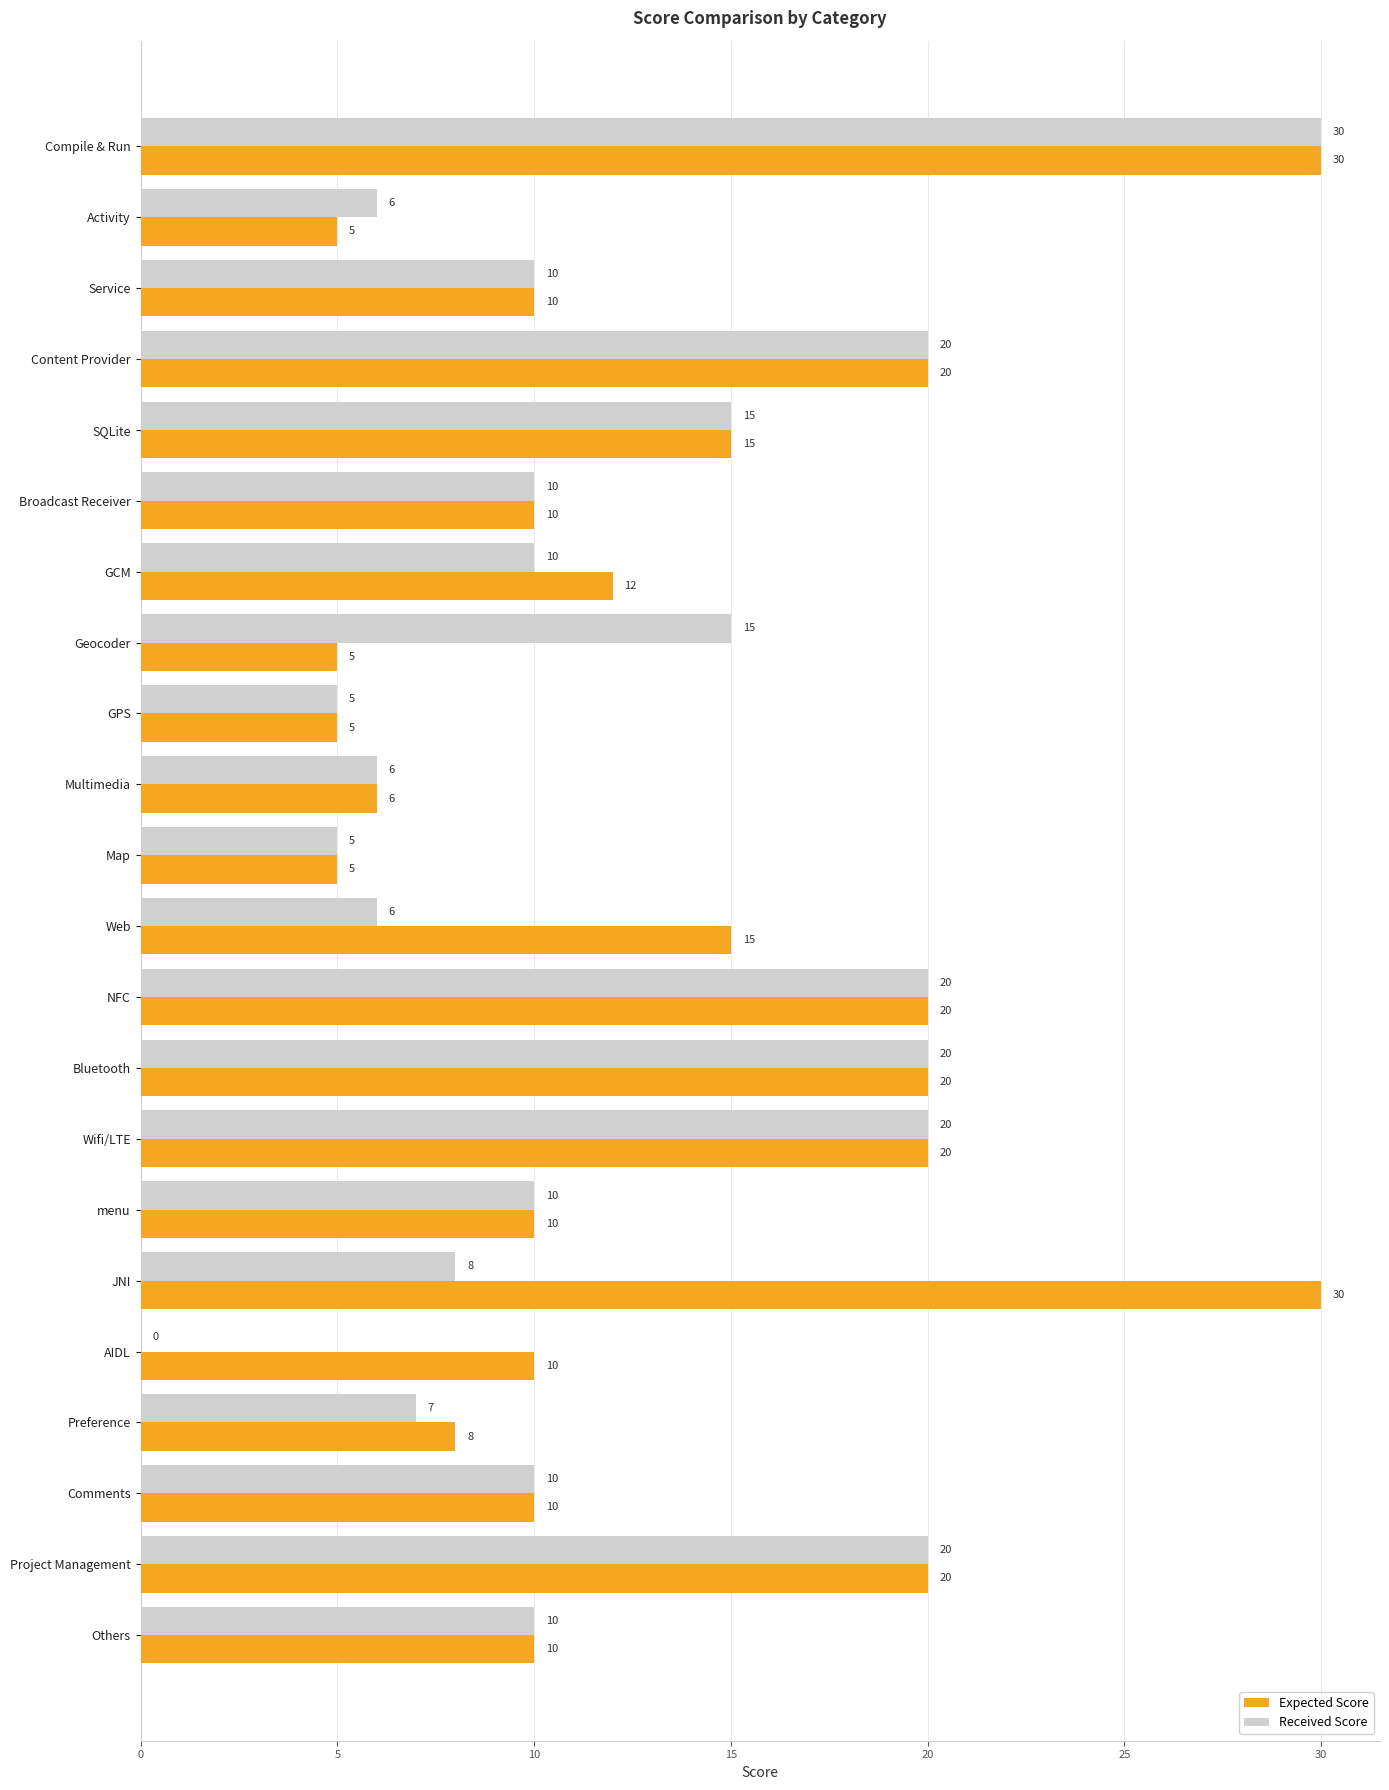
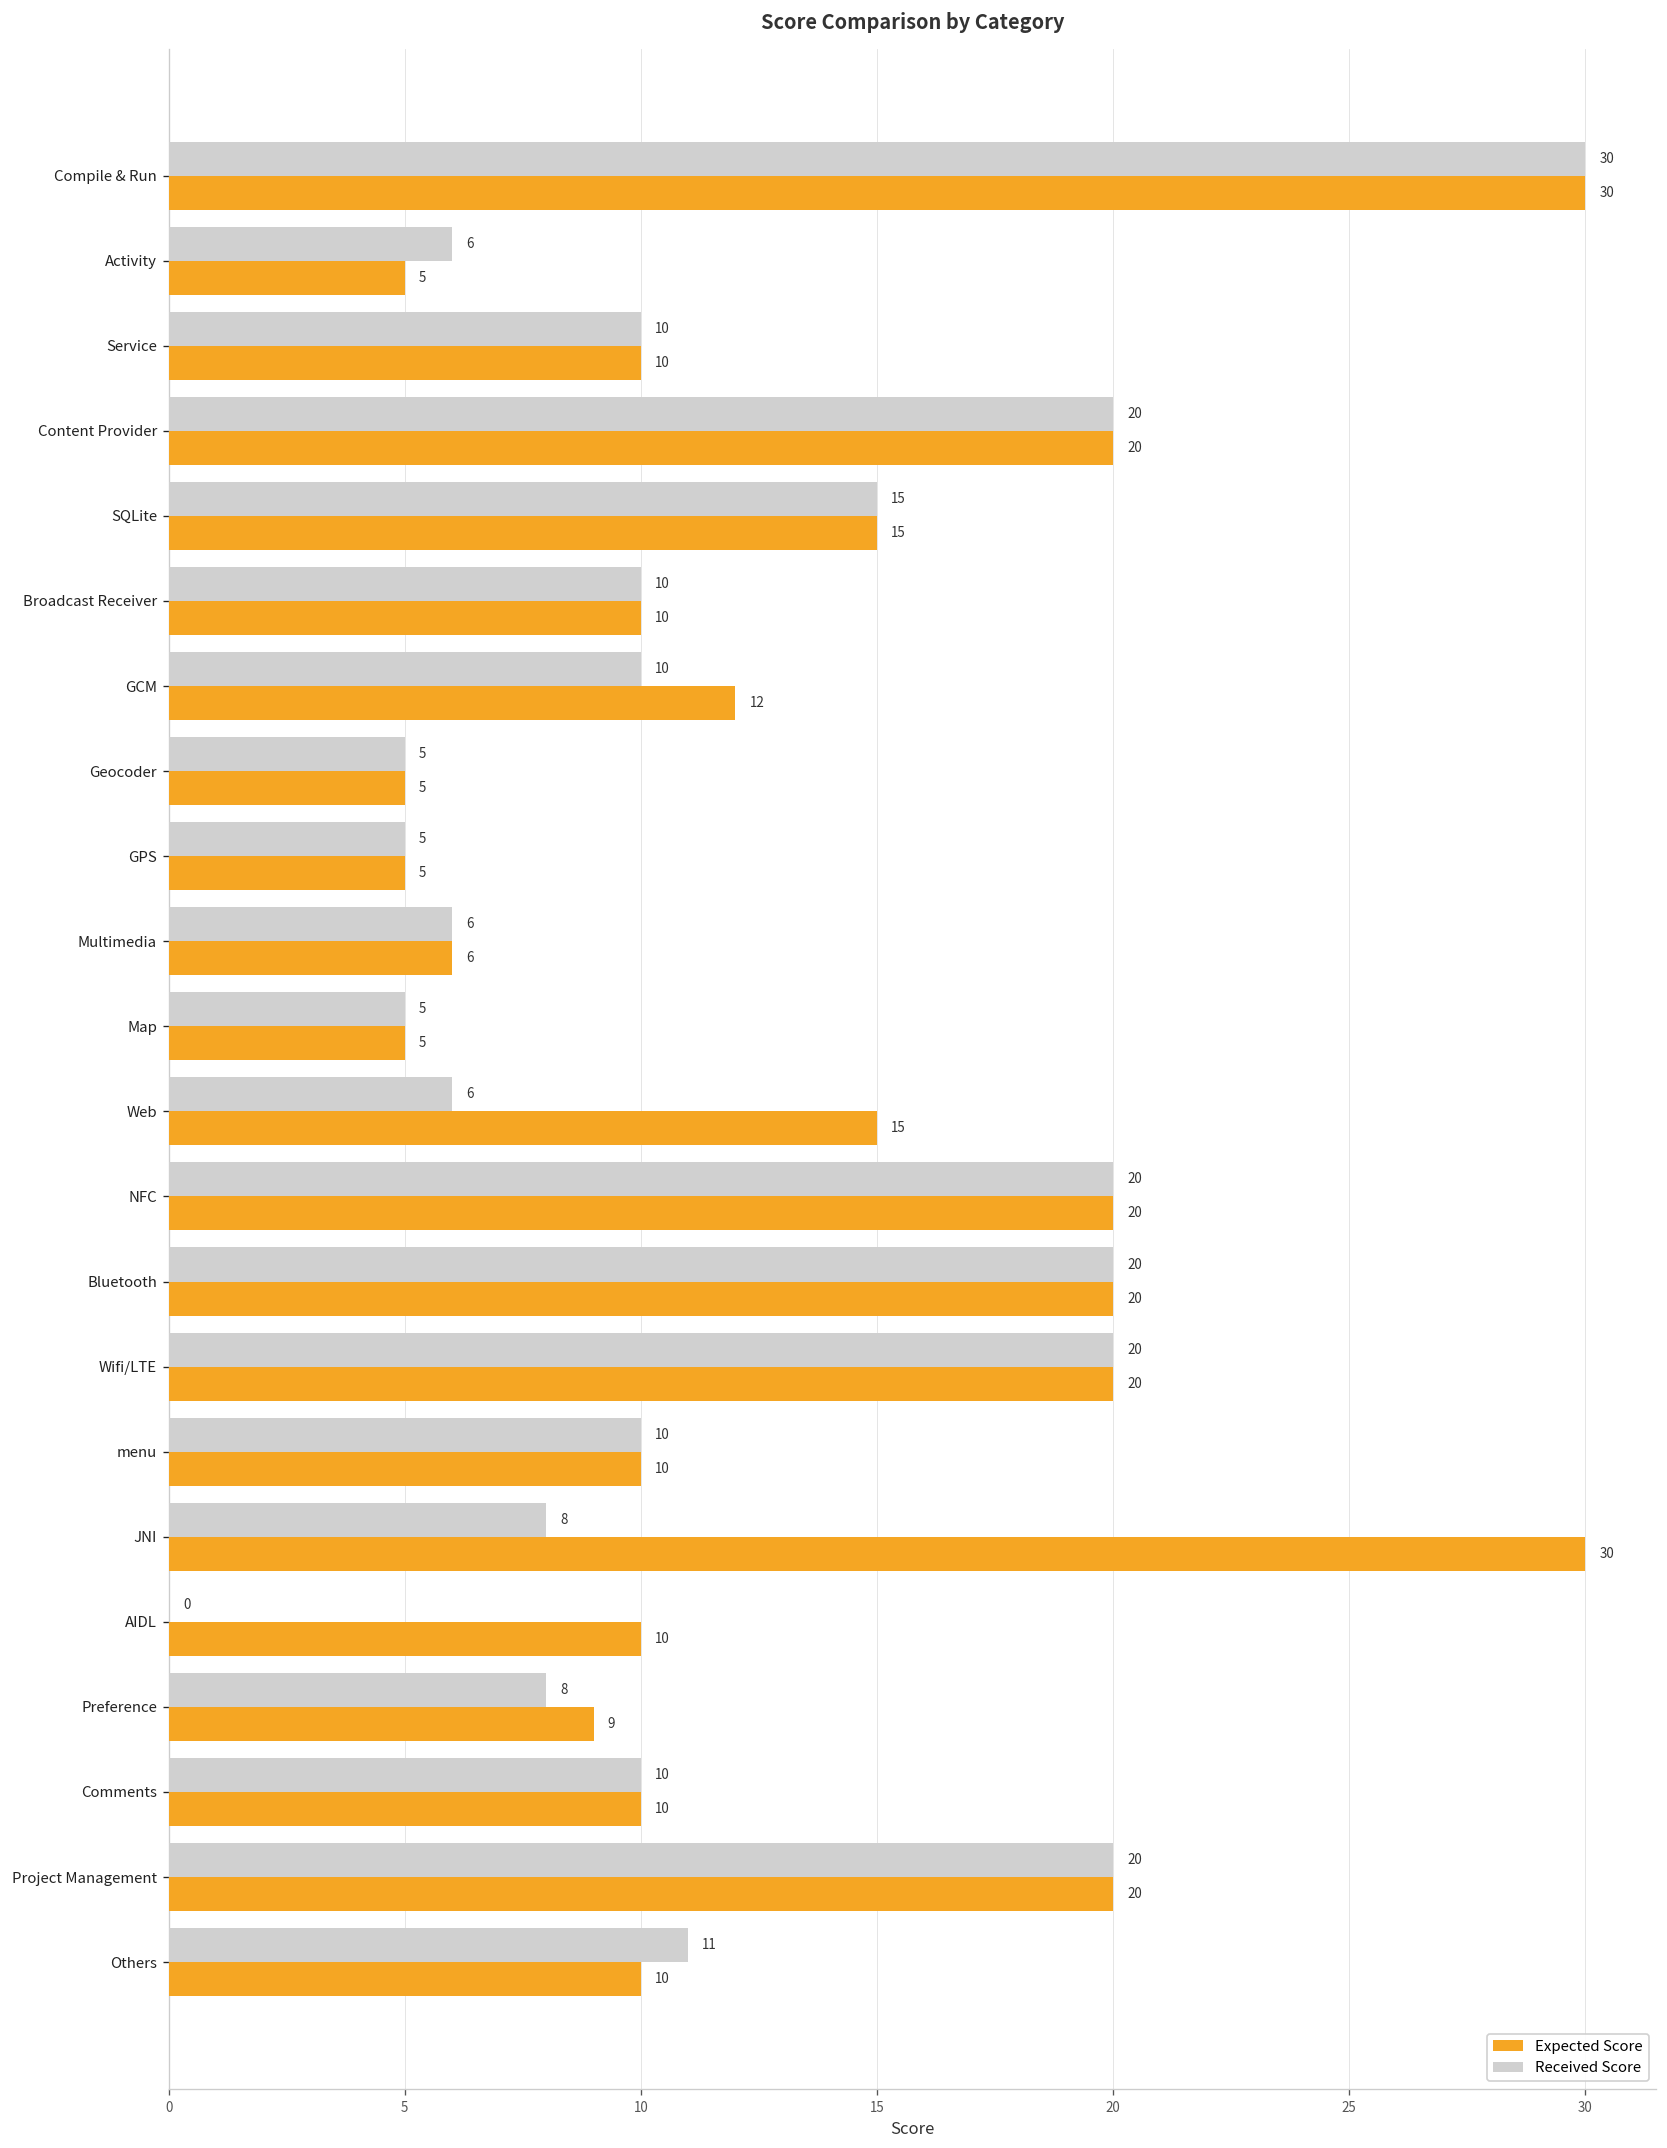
  {
    "Expected Score": {
      "Compile & Run": 30,
      "Activity": 5,
      "Service": 10,
      "Content Provider": 20,
      "SQLite": 15,
      "Broadcast Receiver": 10,
      "GCM": 12,
      "Geocoder": 5,
      "GPS": 5,
      "Multimedia": 6,
      "Map": 5,
      "Web": 15,
      "NFC": 20,
      "Bluetooth": 20,
      "Wifi/LTE": 20,
      "menu": 10,
      "JNI": 30,
      "AIDL": 10,
-     "Preference": 8,
+     "Preference": 9,
      "Comments": 10,
      "Project Management": 20,
      "Others": 10
    },
    "Received Score": {
      "Compile & Run": 30,
      "Activity": 6,
      "Service": 10,
      "Content Provider": 20,
      "SQLite": 15,
      "Broadcast Receiver": 10,
      "GCM": 10,
-     "Geocoder": 15,
+     "Geocoder": 5,
      "GPS": 5,
      "Multimedia": 6,
      "Map": 5,
      "Web": 6,
      "NFC": 20,
      "Bluetooth": 20,
      "Wifi/LTE": 20,
      "menu": 10,
      "JNI": 8,
      "AIDL": 0,
-     "Preference": 7,
+     "Preference": 8,
      "Comments": 10,
      "Project Management": 20,
-     "Others": 10
+     "Others": 11
    }
  }
